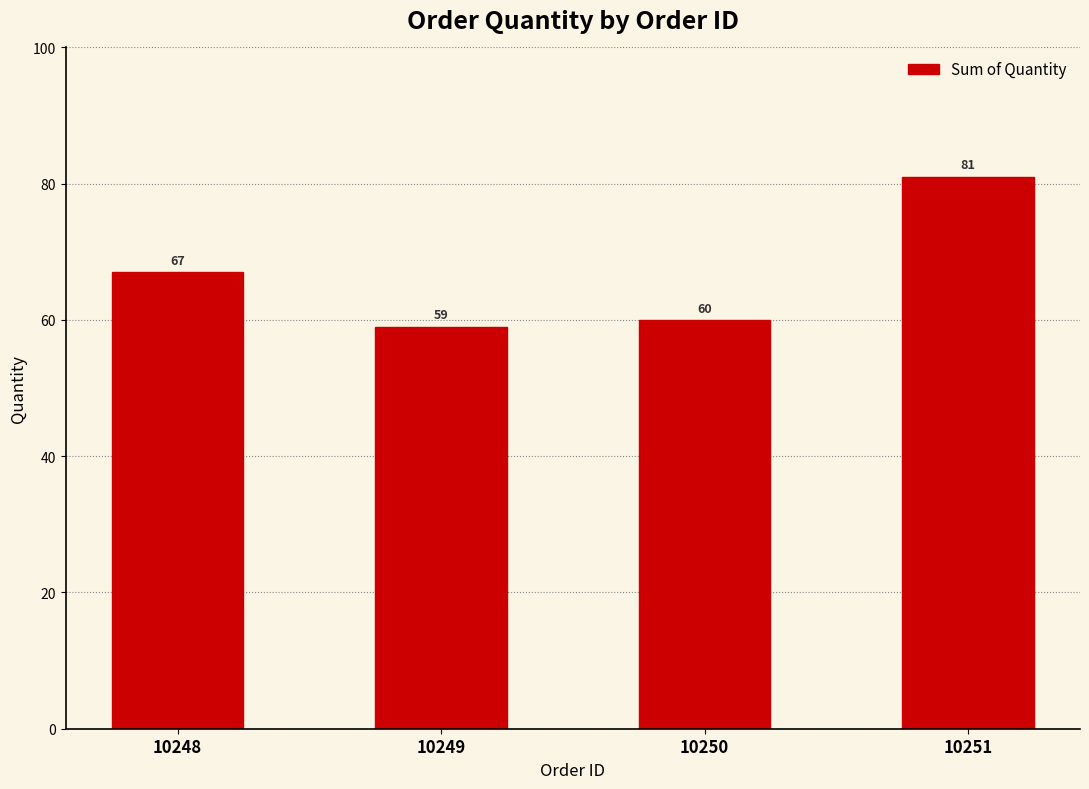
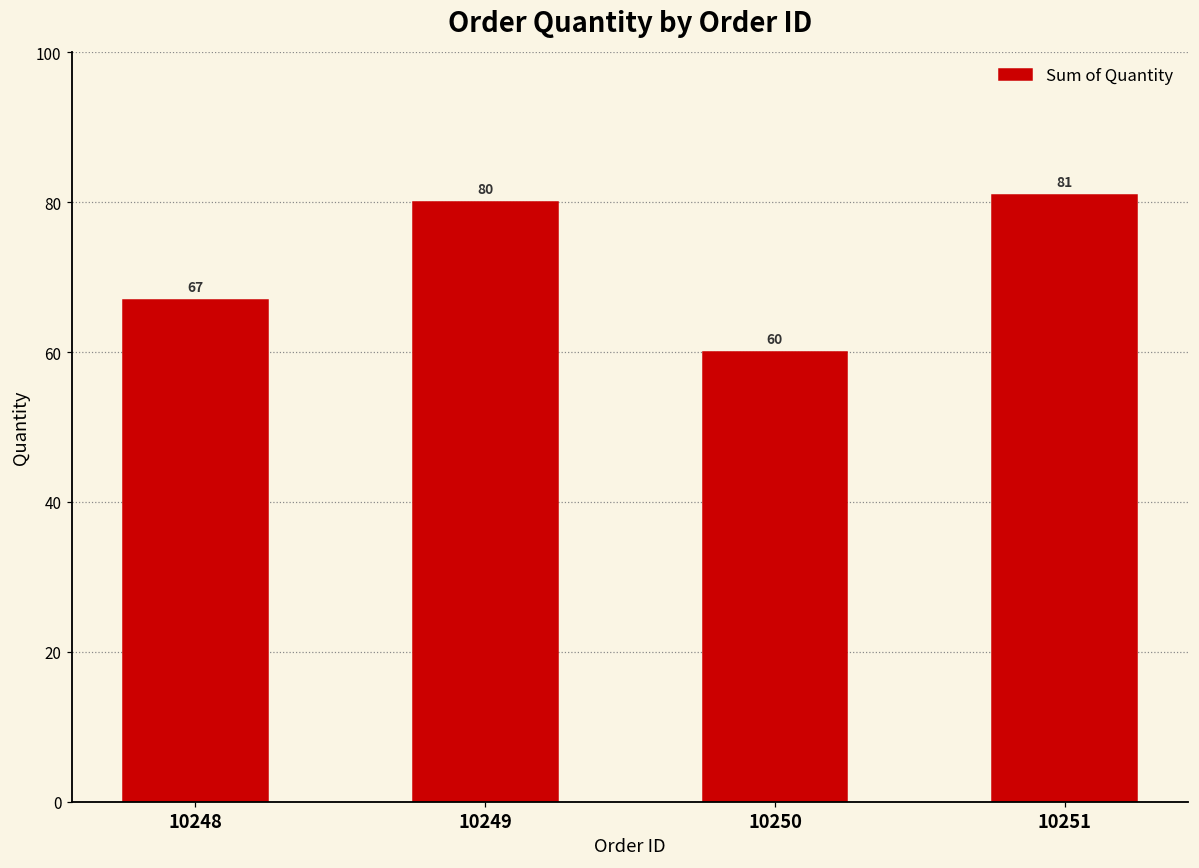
  {
    "10248": 67,
-   "10249": 59,
+   "10249": 80,
    "10250": 60,
    "10251": 81
  }
